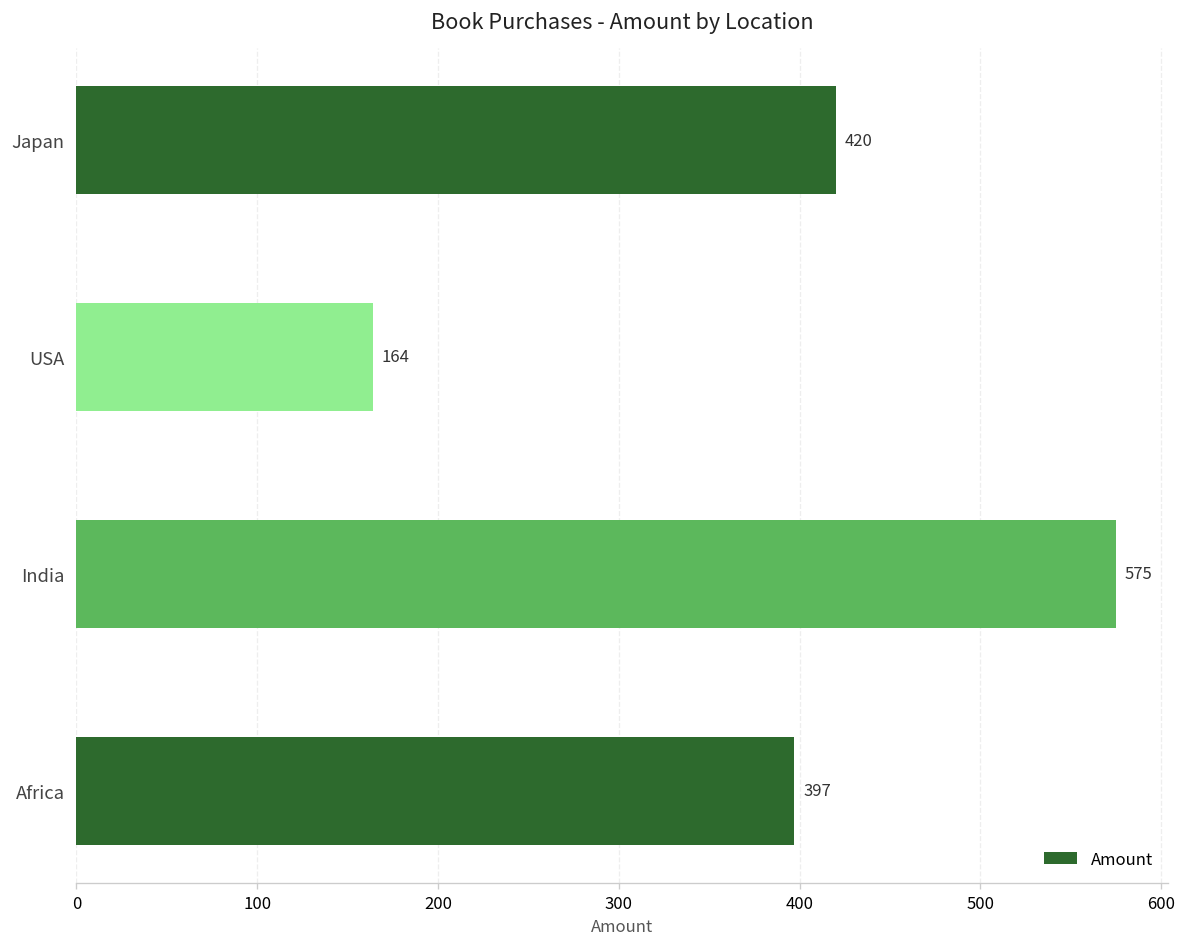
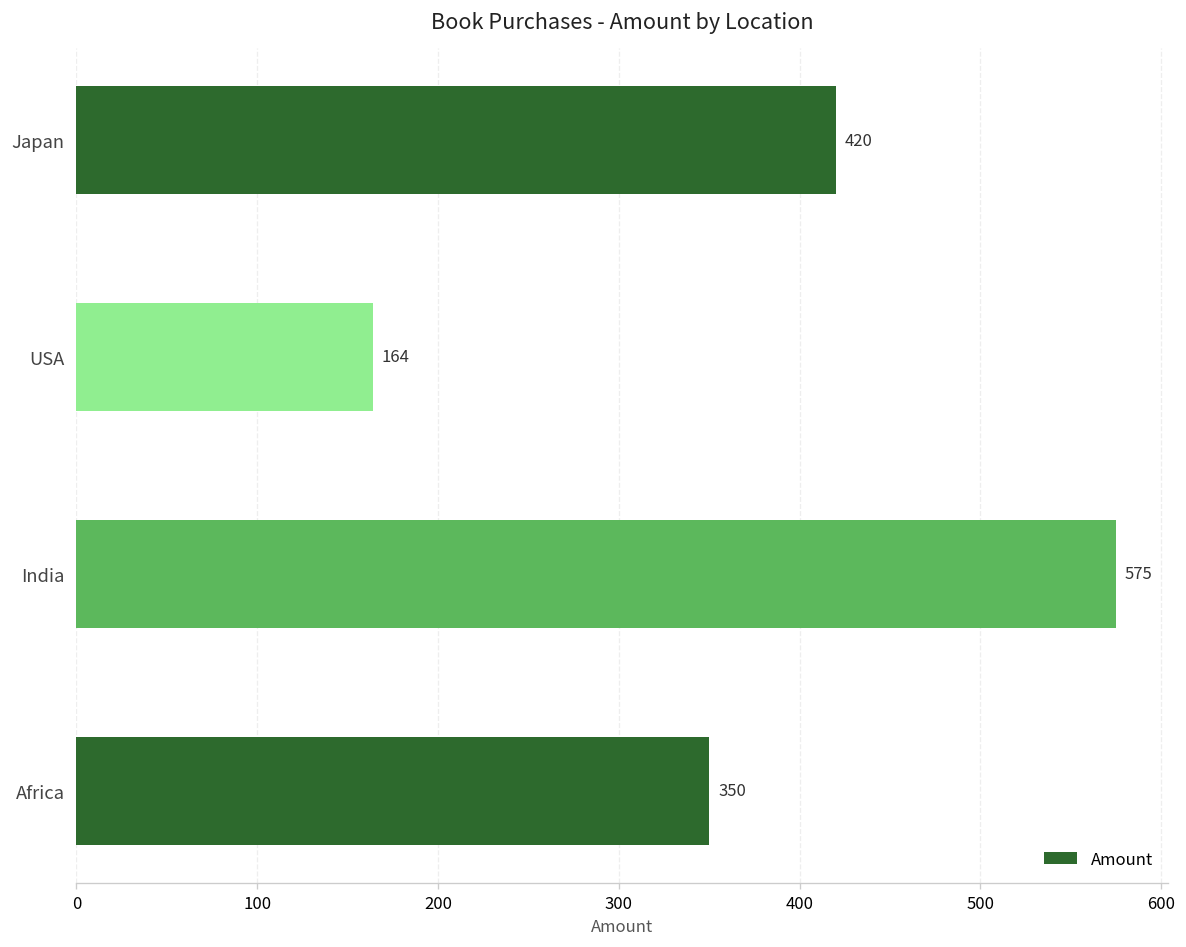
  {
    "Japan": 420,
    "USA": 164,
    "India": 575,
-   "Africa": 397
+   "Africa": 350
  }
